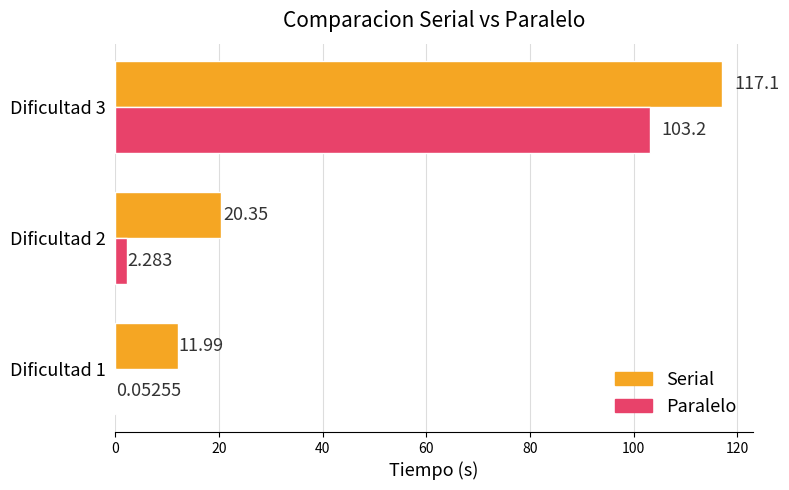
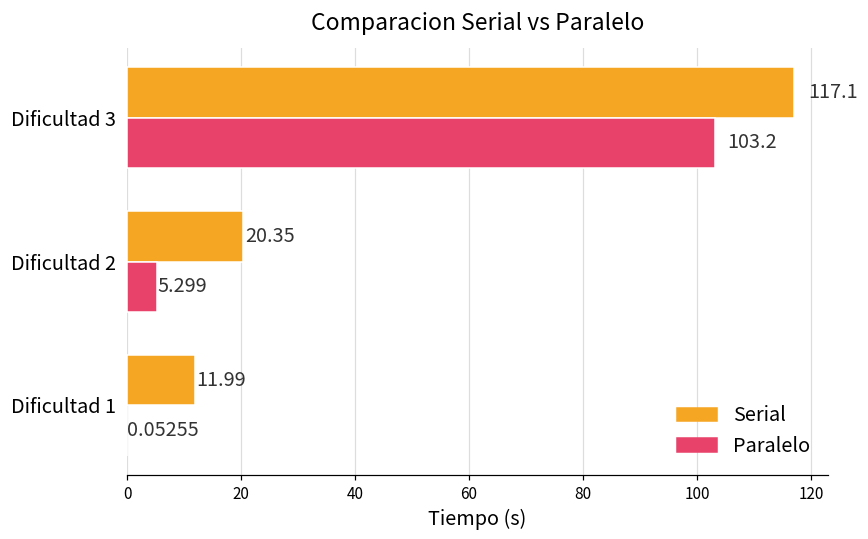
  {
    "Serial": {
      "Dificultad 3": 117.1,
      "Dificultad 2": 20.35,
      "Dificultad 1": 11.99
    },
    "Paralelo": {
      "Dificultad 3": 103.2,
-     "Dificultad 2": 2.283,
+     "Dificultad 2": 5.299,
      "Dificultad 1": 0.05255
    }
  }
